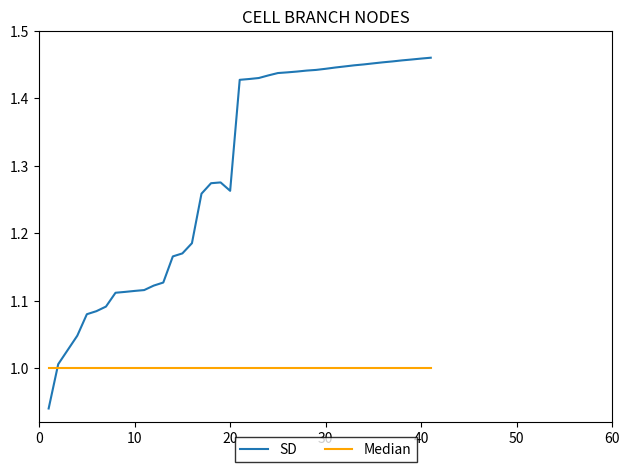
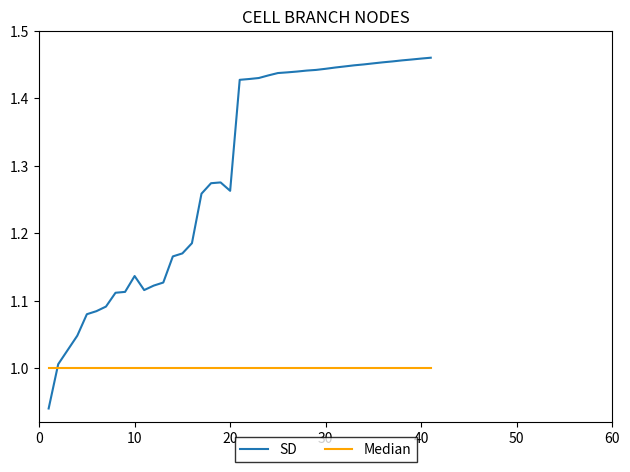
  {
    "SD": {
-     "10": 1.11,
+     "10": 1.14,
      "20": 1.26,
      "30": 1.44,
      "40": 1.46
    },
    "Median": {
      "10": 1.00,
      "20": 1.00,
      "30": 1.00,
      "40": 1.00
    }
  }
